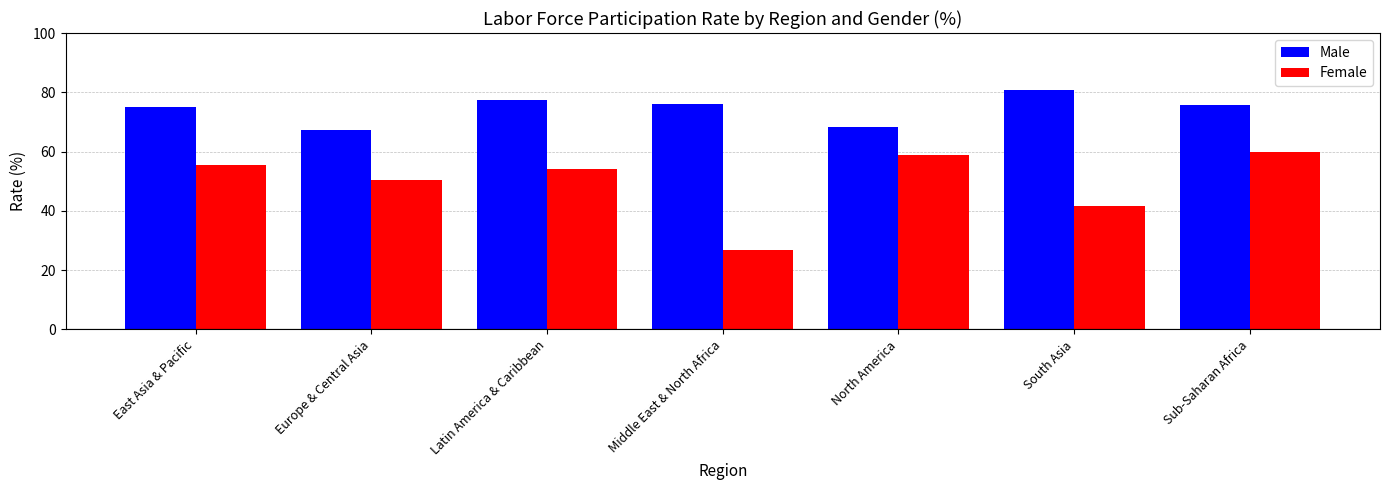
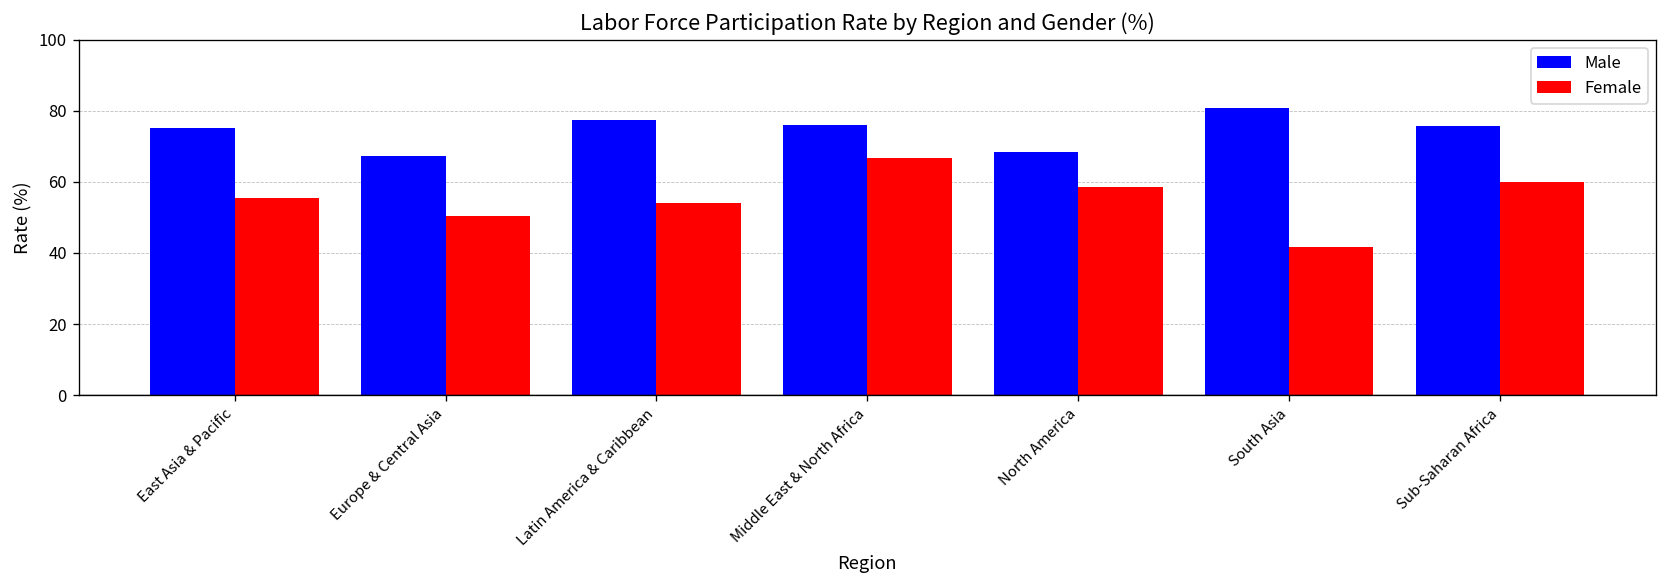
  {
    "Male": {
      "East Asia & Pacific": 75,
      "Europe & Central Asia": 67,
      "Latin America & Caribbean": 78,
      "Middle East & North Africa": 76,
      "North America": 68,
      "South Asia": 81,
      "Sub-Saharan Africa": 76
    },
    "Female": {
      "East Asia & Pacific": 56,
      "Europe & Central Asia": 50,
      "Latin America & Caribbean": 54,
-     "Middle East & North Africa": 27,
+     "Middle East & North Africa": 67,
      "North America": 59,
      "South Asia": 42,
      "Sub-Saharan Africa": 60
    }
  }
